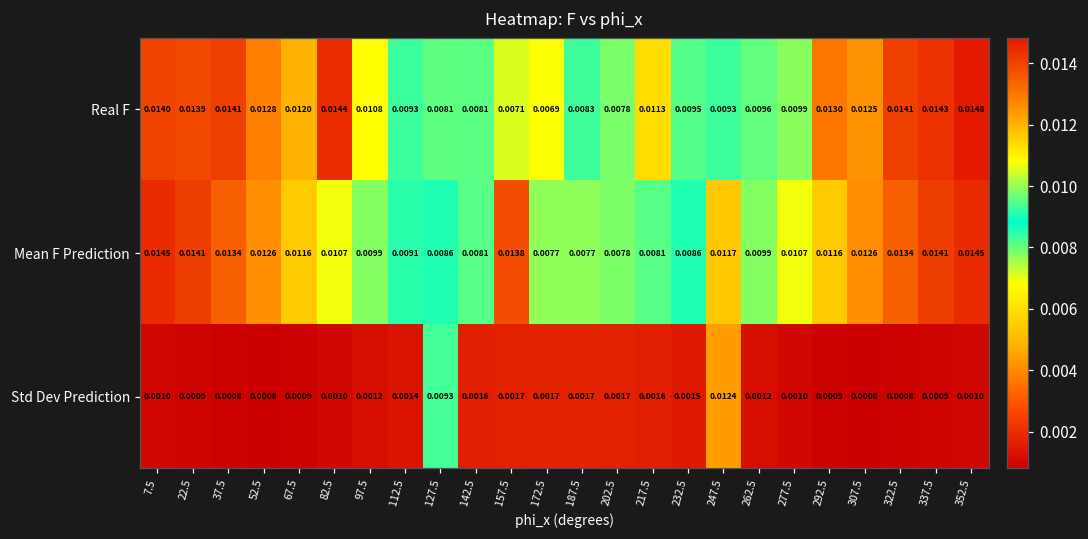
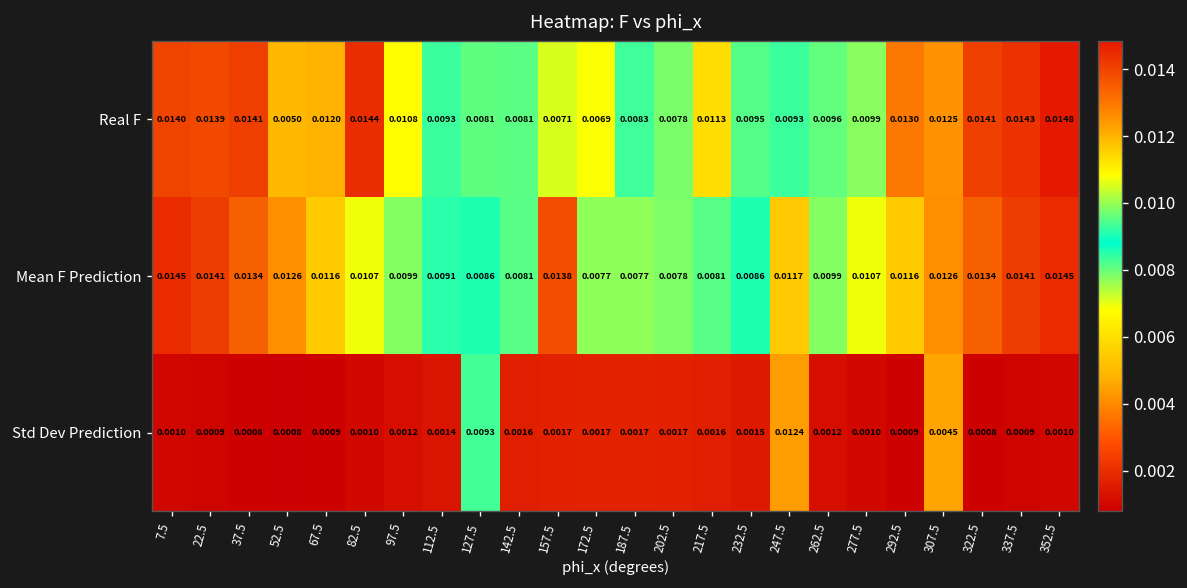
  {
    "Real F": {
      "7.5": 0.0140,
      "22.5": 0.0139,
      "37.5": 0.0141,
-     "52.5": 0.0128,
+     "52.5": 0.0050,
      "67.5": 0.0120,
      "82.5": 0.0144,
      "97.5": 0.0108,
      "112.5": 0.0093,
      "127.5": 0.0081,
      "142.5": 0.0081,
      "157.5": 0.0071,
      "172.5": 0.0069,
      "187.5": 0.0083,
      "202.5": 0.0078,
      "217.5": 0.0113,
      "232.5": 0.0095,
      "247.5": 0.0093,
      "262.5": 0.0096,
      "277.5": 0.0099,
      "292.5": 0.0130,
      "307.5": 0.0125,
      "322.5": 0.0141,
      "337.5": 0.0143,
      "352.5": 0.0148
    },
    "Mean F Prediction": {
      "7.5": 0.0145,
      "22.5": 0.0141,
      "37.5": 0.0134,
      "52.5": 0.0126,
      "67.5": 0.0116,
      "82.5": 0.0107,
      "97.5": 0.0099,
      "112.5": 0.0091,
      "127.5": 0.0086,
      "142.5": 0.0081,
      "157.5": 0.0138,
      "172.5": 0.0077,
      "187.5": 0.0077,
      "202.5": 0.0078,
      "217.5": 0.0081,
      "232.5": 0.0086,
      "247.5": 0.0117,
      "262.5": 0.0099,
      "277.5": 0.0107,
      "292.5": 0.0116,
      "307.5": 0.0126,
      "322.5": 0.0134,
      "337.5": 0.0141,
      "352.5": 0.0145
    },
    "Std Dev Prediction": {
      "7.5": 0.0010,
      "22.5": 0.0009,
      "37.5": 0.0008,
      "52.5": 0.0008,
      "67.5": 0.0009,
      "82.5": 0.0010,
      "97.5": 0.0012,
      "112.5": 0.0014,
      "127.5": 0.0093,
      "142.5": 0.0016,
      "157.5": 0.0017,
      "172.5": 0.0017,
      "187.5": 0.0017,
      "202.5": 0.0017,
      "217.5": 0.0016,
      "232.5": 0.0015,
      "247.5": 0.0124,
      "262.5": 0.0012,
      "277.5": 0.0010,
      "292.5": 0.0009,
-     "307.5": 0.0008,
+     "307.5": 0.0045,
      "322.5": 0.0008,
      "337.5": 0.0009,
      "352.5": 0.0010
    }
  }
